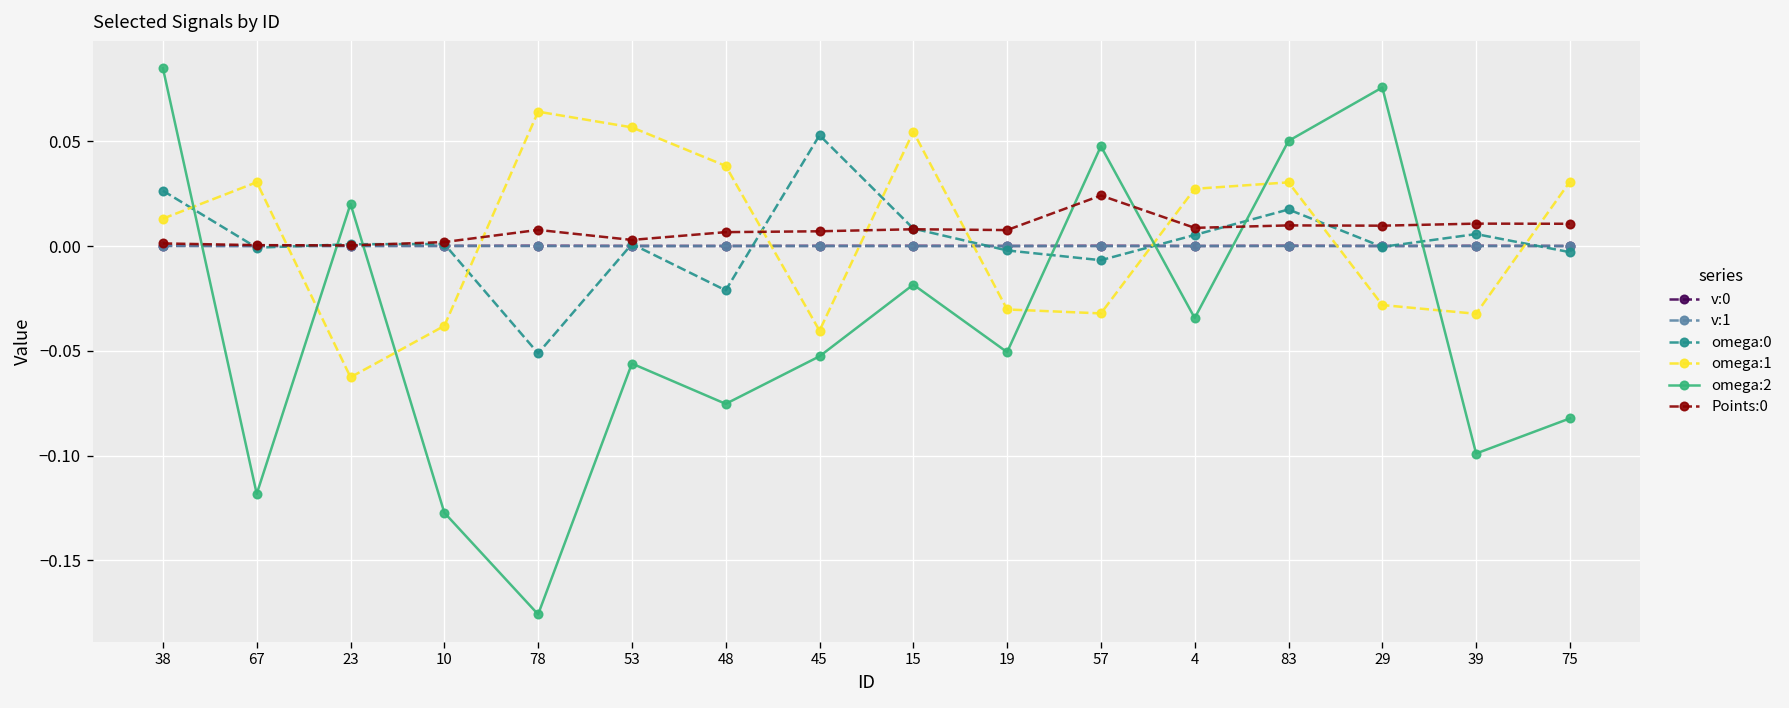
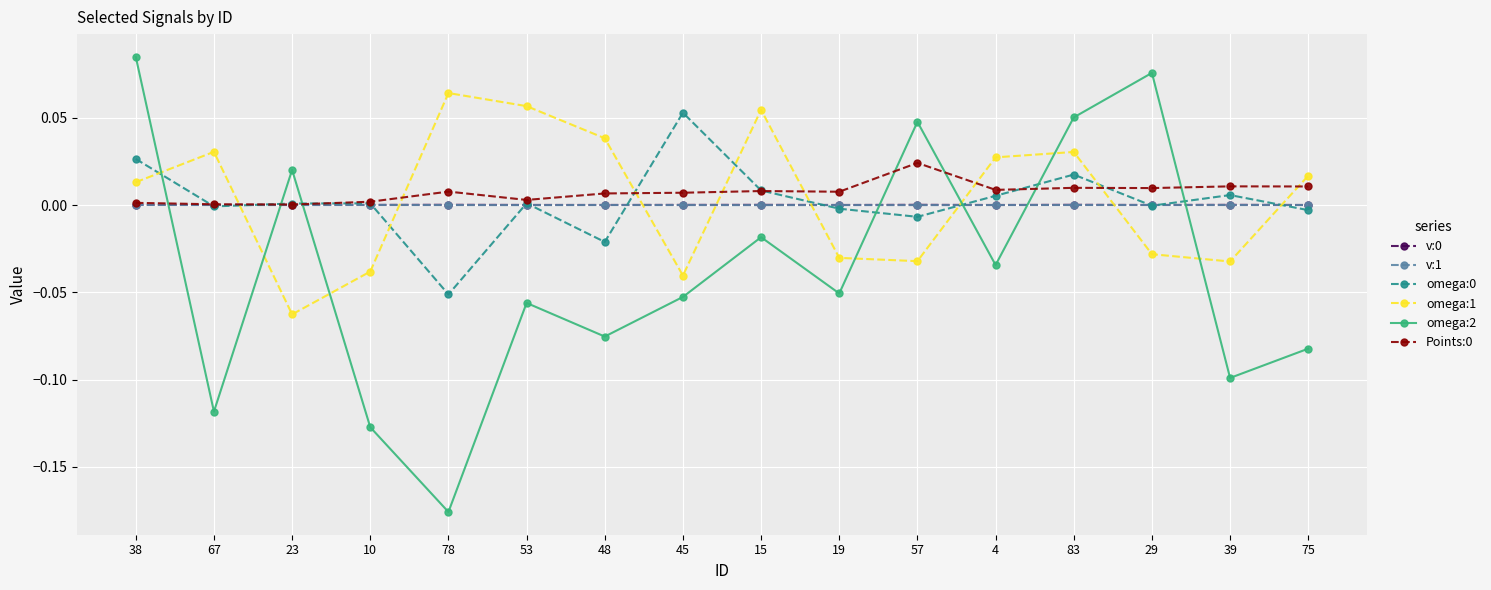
  {
    "v:1": {
      "78": 0.000,
      "48": 0.000,
      "45": 0.000,
      "15": 0.000,
      "19": 0.000,
      "57": 0.000,
      "4": 0.000,
      "83": 0.000,
      "39": 0.000,
      "75": 0.000
    },
    "omega:1": {
      "38": 0.013,
      "67": 0.030,
      "23": -0.063,
      "10": -0.038,
      "78": 0.064,
      "53": 0.057,
      "48": 0.038,
      "45": -0.040,
      "15": 0.055,
      "19": -0.030,
      "57": -0.032,
      "4": 0.027,
      "83": 0.030,
      "29": -0.028,
      "39": -0.032,
-     "75": 0.031
+     "75": 0.017
    },
    "Points:0": {
      "78": 0.008,
      "53": 0.003,
      "48": 0.007,
      "45": 0.007,
      "19": 0.008,
      "57": 0.024,
      "4": 0.009,
      "83": 0.010,
      "29": 0.010,
      "39": 0.011,
      "75": 0.011
    }
  }
